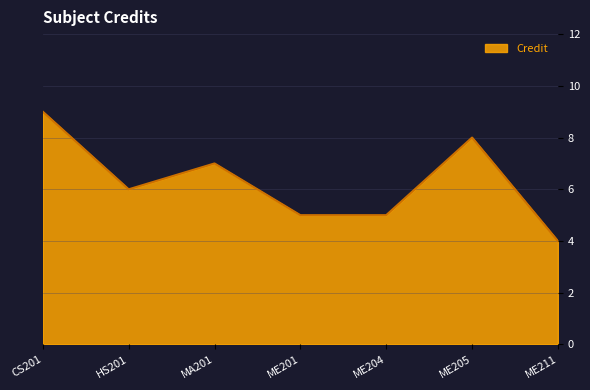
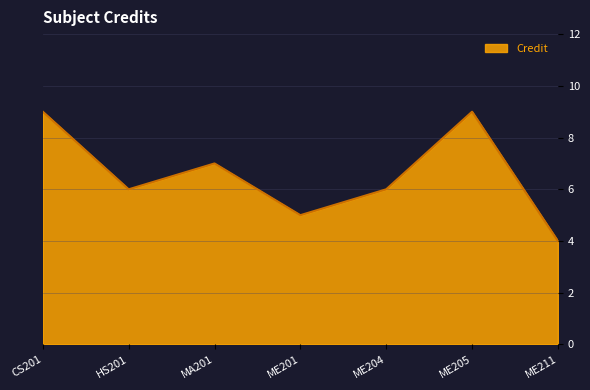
  {
    "CS201": 9,
    "HS201": 6,
    "MA201": 7,
    "ME201": 5,
-   "ME204": 5,
-   "ME205": 8,
+   "ME204": 6,
+   "ME205": 9,
    "ME211": 4
  }
